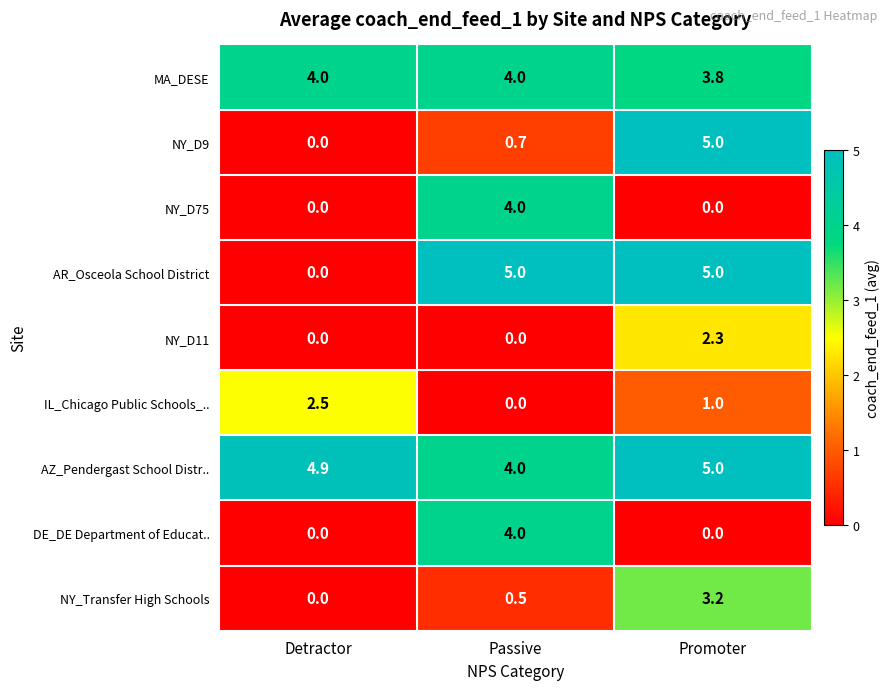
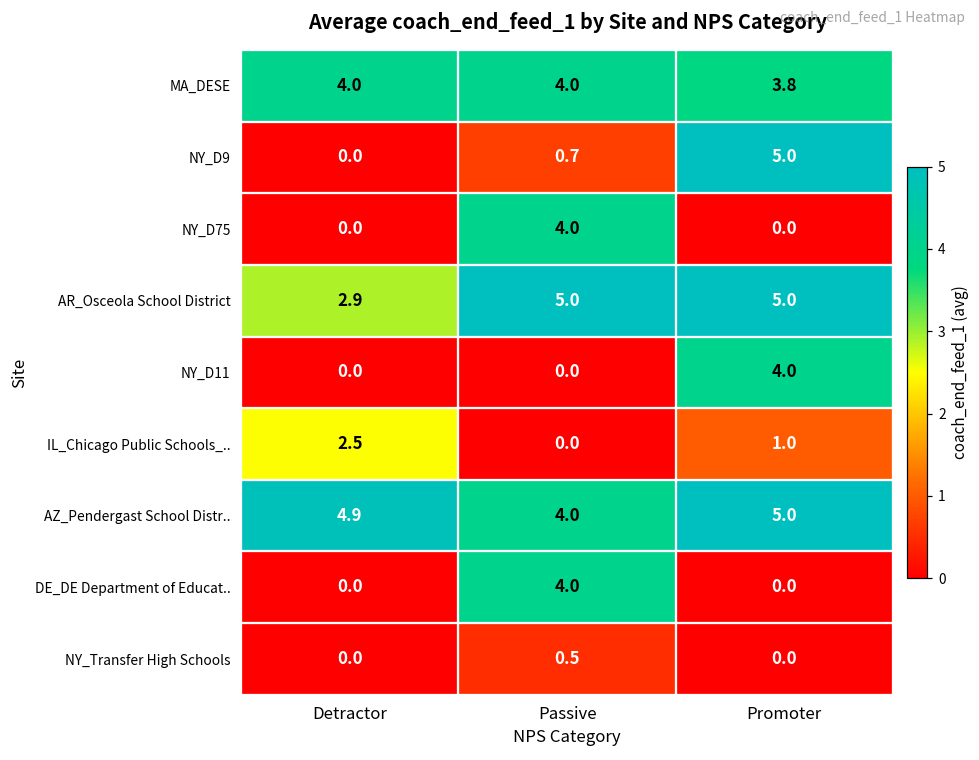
  {
    "MA_DESE": {
      "Detractor": 4.0,
      "Passive": 4.0,
      "Promoter": 3.8
    },
    "NY_D9": {
      "Detractor": 0.0,
      "Passive": 0.7,
      "Promoter": 5.0
    },
    "NY_D75": {
      "Detractor": 0.0,
      "Passive": 4.0,
      "Promoter": 0.0
    },
    "AR_Osceola School District": {
-     "Detractor": 0.0,
+     "Detractor": 2.9,
      "Passive": 5.0,
      "Promoter": 5.0
    },
    "NY_D11": {
      "Detractor": 0.0,
      "Passive": 0.0,
-     "Promoter": 2.3
+     "Promoter": 4.0
    },
    "IL_Chicago Public Schools_..": {
      "Detractor": 2.5,
      "Passive": 0.0,
      "Promoter": 1.0
    },
    "AZ_Pendergast School Distr..": {
      "Detractor": 4.9,
      "Passive": 4.0,
      "Promoter": 5.0
    },
    "DE_DE Department of Educat..": {
      "Detractor": 0.0,
      "Passive": 4.0,
      "Promoter": 0.0
    },
    "NY_Transfer High Schools": {
      "Detractor": 0.0,
      "Passive": 0.5,
-     "Promoter": 3.2
+     "Promoter": 0.0
    }
  }
